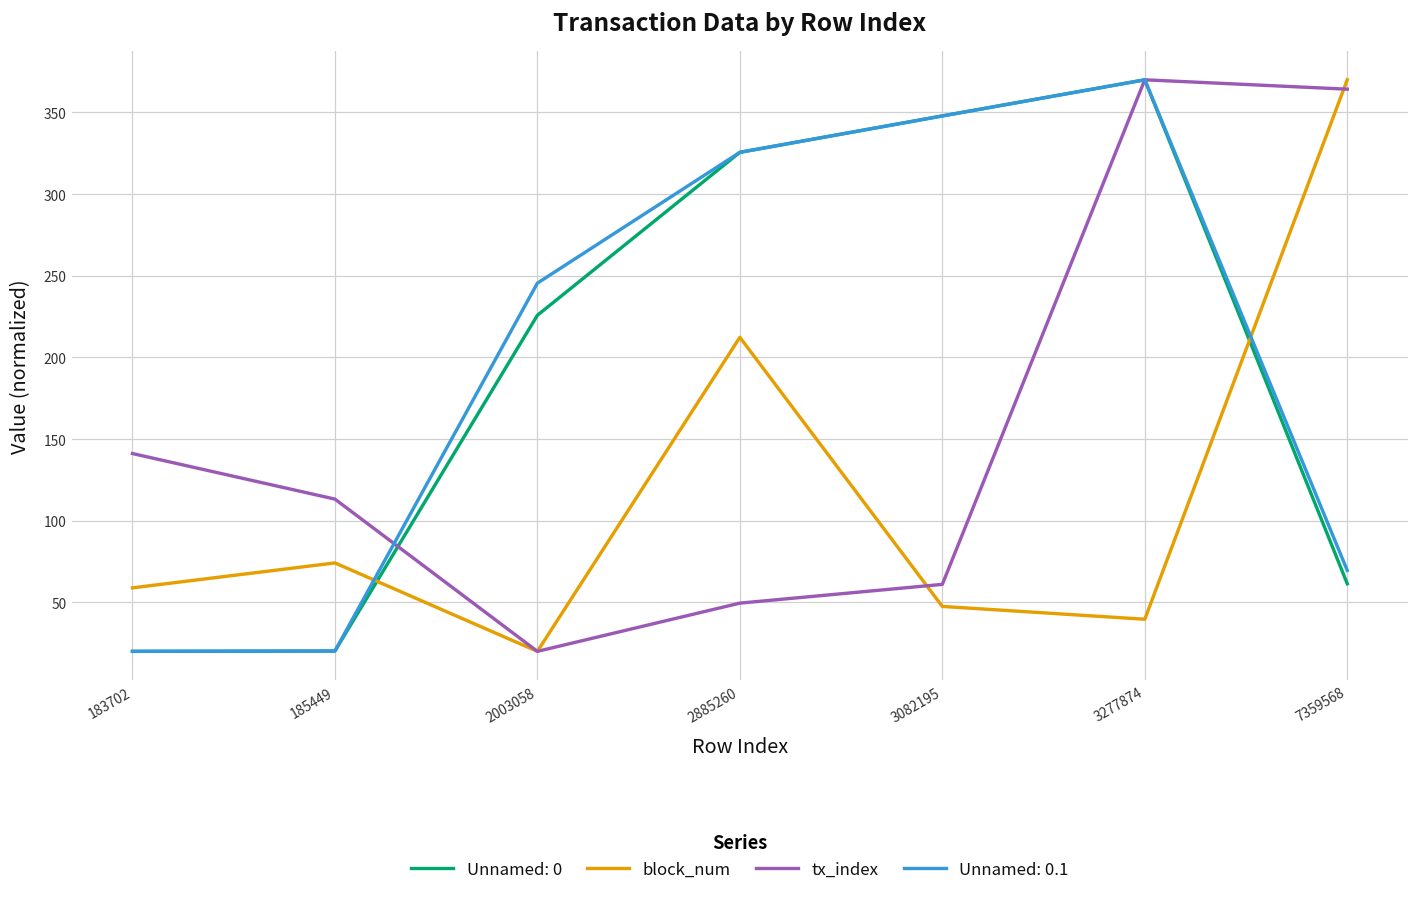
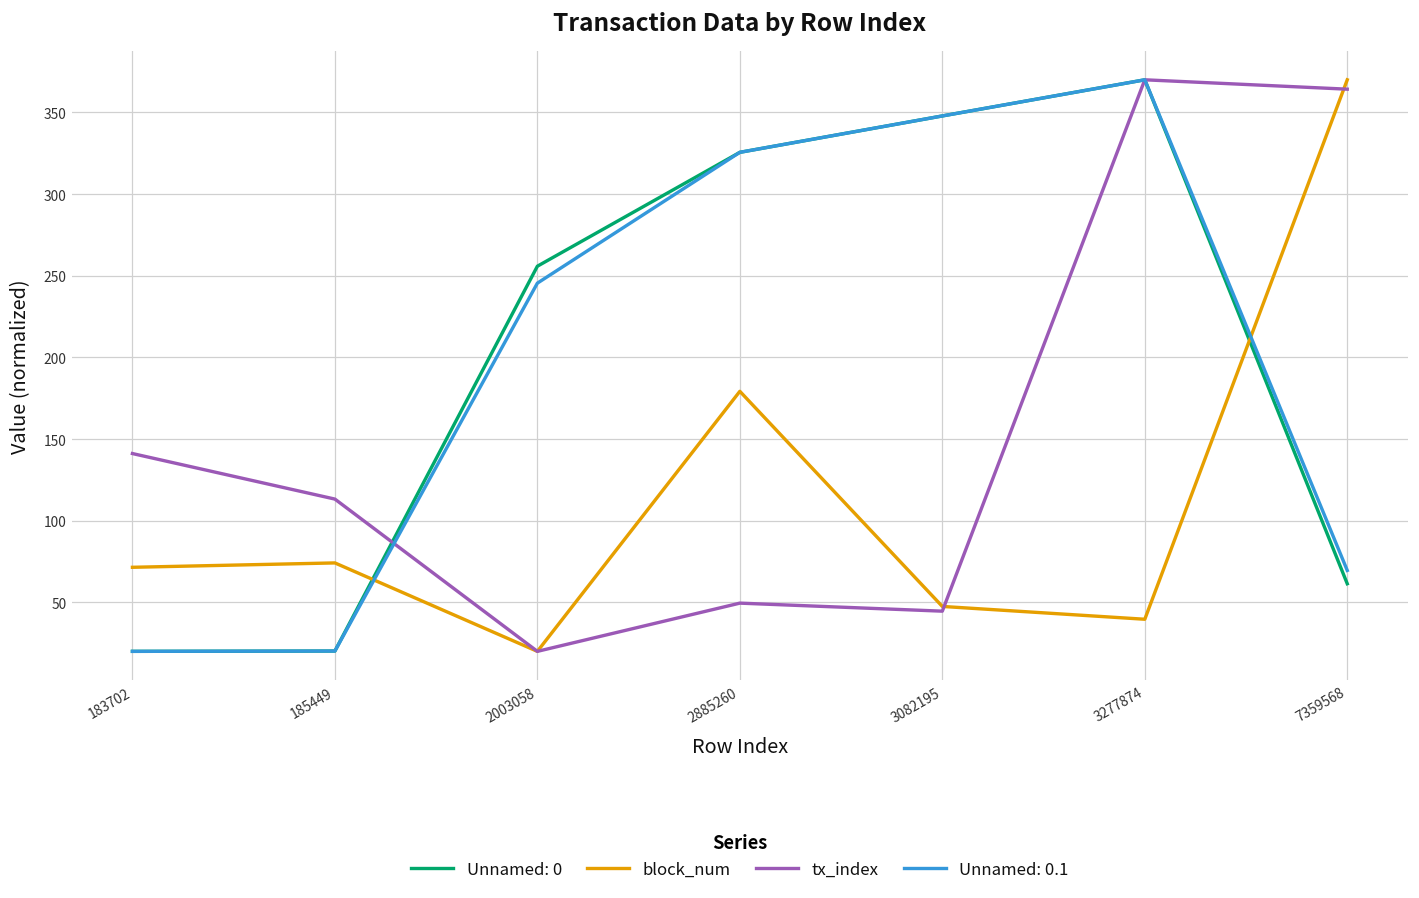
  {
    "Unnamed: 0": {
-     "2003058": 226,
+     "2003058": 256,
      "7359568": 61
    },
    "block_num": {
-     "183702": 59,
+     "183702": 71,
      "185449": 74,
-     "2885260": 212,
+     "2885260": 179,
      "3082195": 48,
      "3277874": 40,
      "7359568": 370
    },
    "tx_index": {
      "183702": 141,
      "185449": 113,
      "2885260": 50,
-     "3082195": 61,
+     "3082195": 45,
      "7359568": 364
    },
    "Unnamed: 0.1": {
      "2003058": 245,
      "7359568": 70
    }
  }
